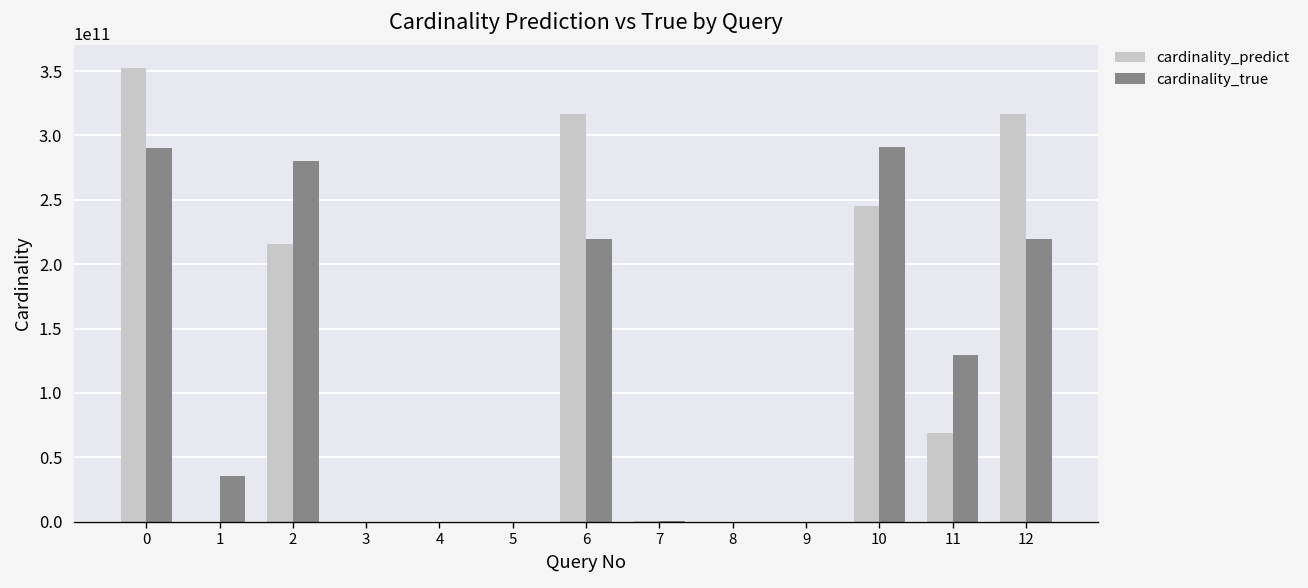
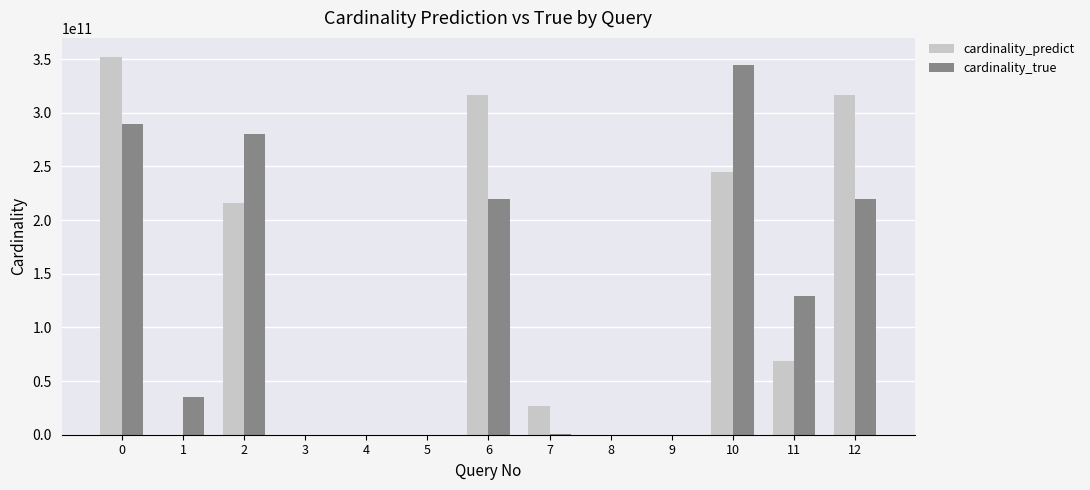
  {
    "cardinality_predict": {
      "0": 352000000000,
      "2": 216000000000,
      "6": 316000000000,
-     "7": 1000000000,
+     "7": 27000000000,
      "10": 245000000000,
      "11": 69000000000,
      "12": 316000000000
    },
    "cardinality_true": {
      "0": 290000000000,
      "1": 35000000000,
      "2": 280000000000,
      "6": 219000000000,
-     "10": 291000000000,
+     "10": 344000000000,
      "11": 129000000000,
      "12": 219000000000
    }
  }
